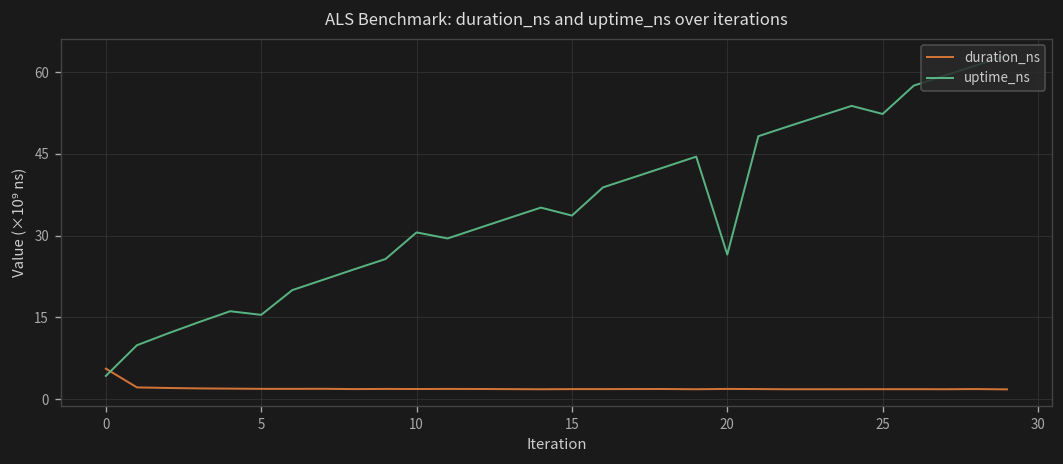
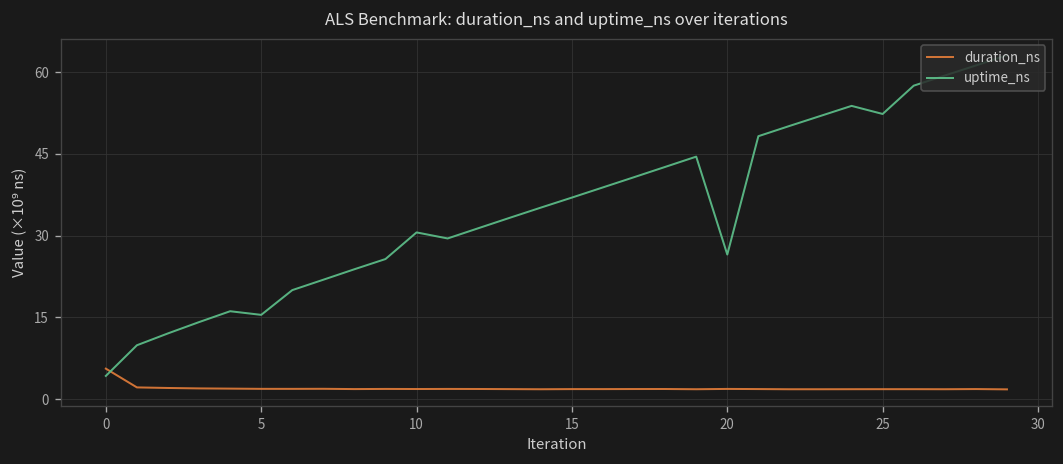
  {
    "duration_ns": {
      "0": 6,
      "5": 2,
      "10": 2,
      "15": 2,
      "20": 2,
      "25": 2
    },
    "uptime_ns": {
      "0": 4,
      "5": 15,
      "10": 31,
-     "15": 34,
+     "15": 37,
      "20": 27,
      "25": 52
    }
  }
